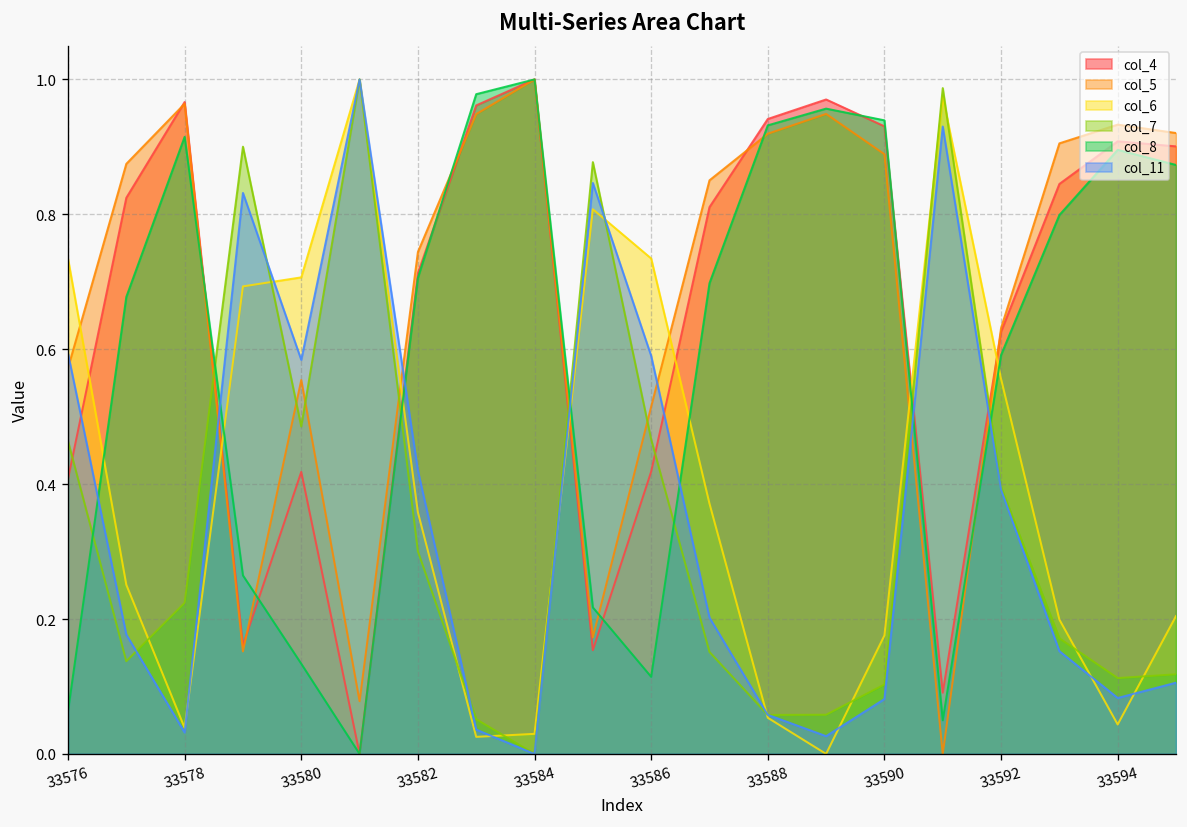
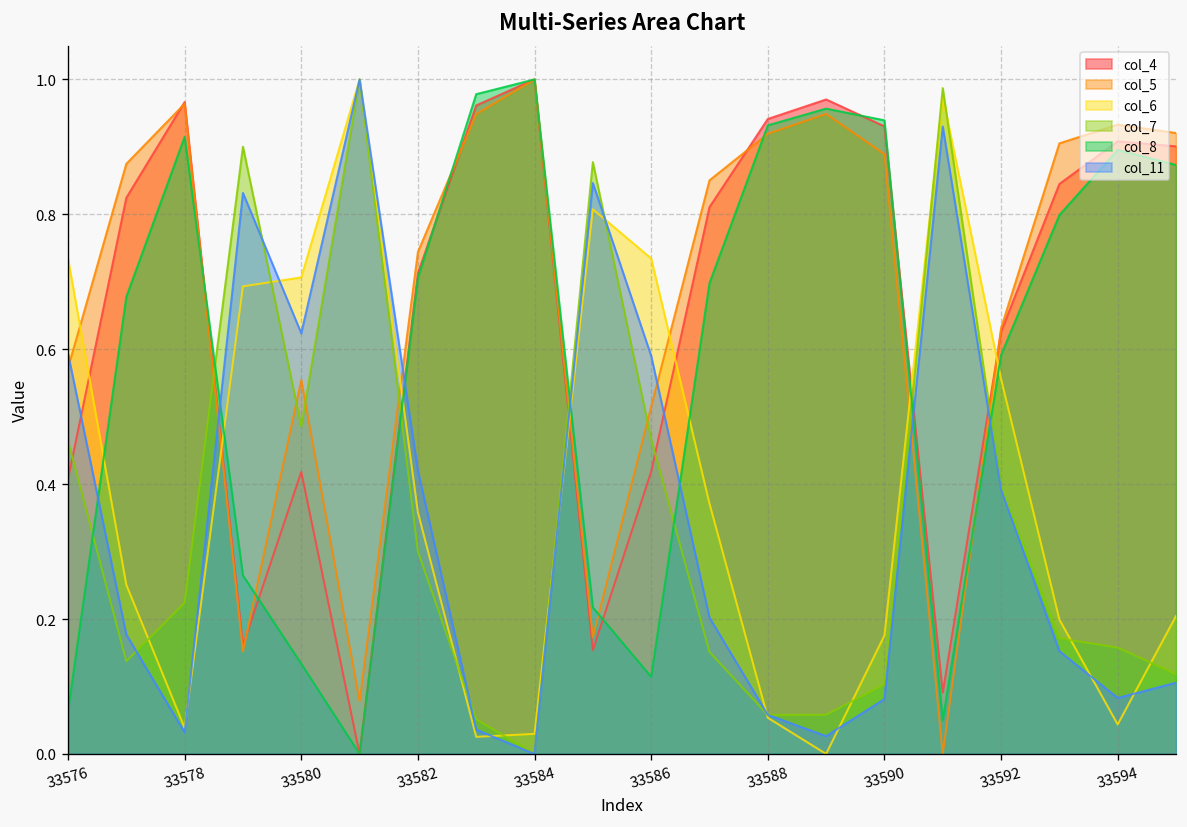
  {
    "col_4": {
      "33576": 0.41,
      "33580": 0.42,
      "33582": 0.71,
      "33586": 0.42,
      "33588": 0.94,
      "33590": 0.93,
      "33592": 0.63
    },
    "col_7": {
      "33576": 0.46,
      "33578": 0.22,
      "33580": 0.49,
      "33582": 0.30,
      "33586": 0.47,
      "33590": 0.10,
-     "33594": 0.11
+     "33594": 0.16
    },
    "col_8": {
      "33576": 0.06,
      "33578": 0.91,
      "33580": 0.13,
      "33582": 0.71,
      "33586": 0.11,
      "33588": 0.93,
      "33590": 0.94,
      "33592": 0.59
    },
    "col_11": {
      "33576": 0.59,
      "33578": 0.03,
-     "33580": 0.58,
+     "33580": 0.62,
      "33582": 0.42,
      "33586": 0.59,
      "33590": 0.08,
      "33594": 0.08
    }
  }
